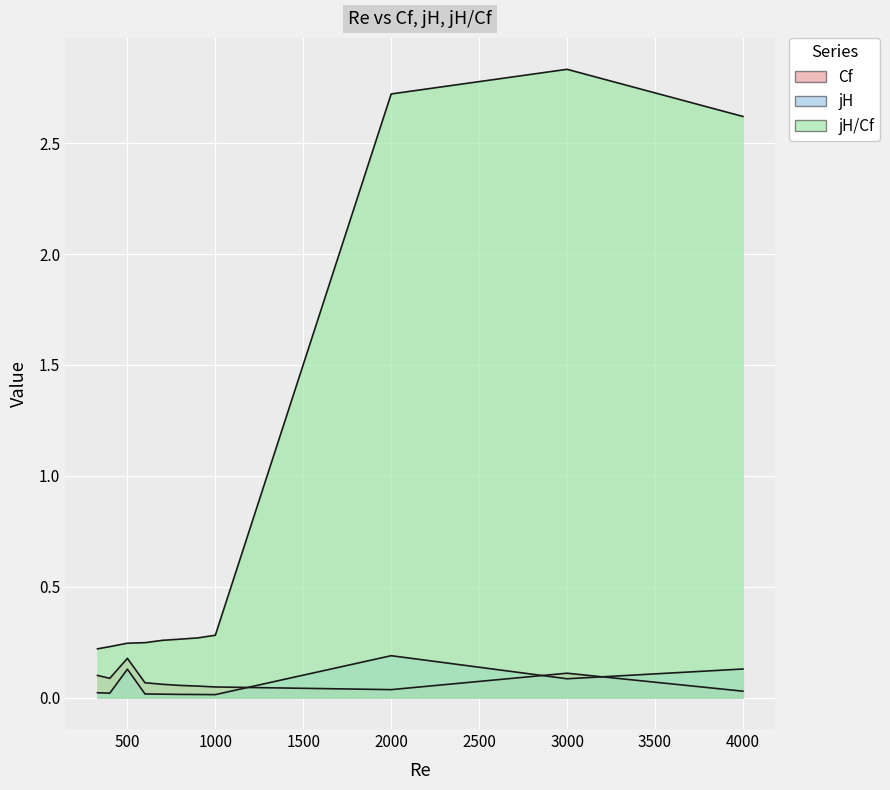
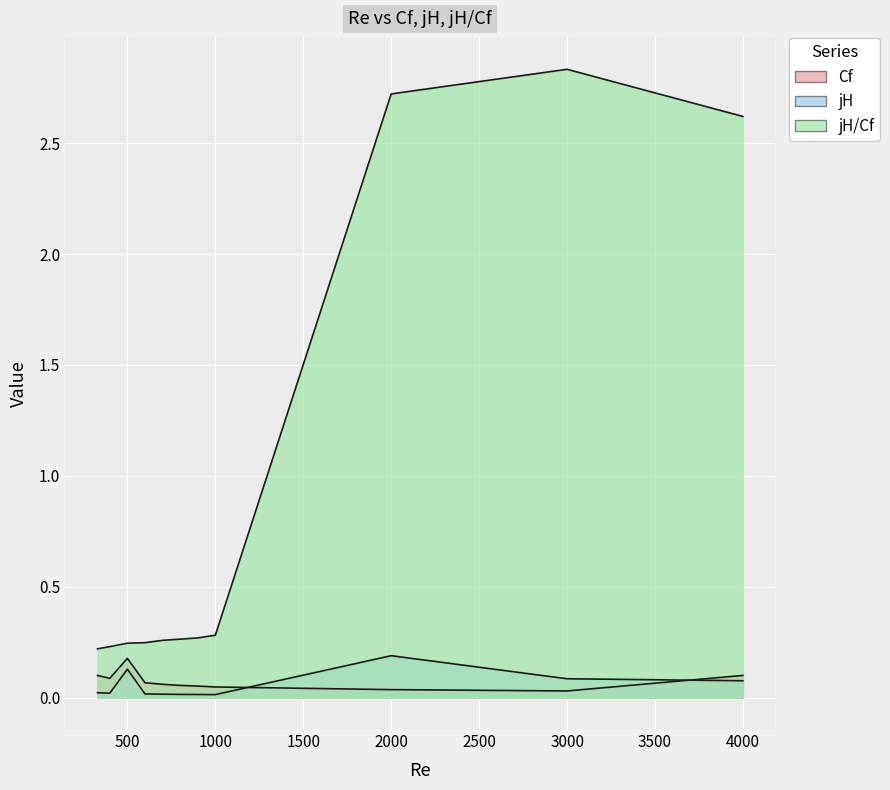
  {
    "Cf": {
      "500": 0.18,
      "1000": 0.05,
      "2000": 0.04,
-     "3000": 0.11,
-     "4000": 0.03
+     "3000": 0.03,
+     "4000": 0.10
    },
    "jH": {
      "500": 0.13,
      "1000": 0.01,
      "2000": 0.19,
      "3000": 0.09,
-     "4000": 0.13
+     "4000": 0.08
    },
    "jH/Cf": {
      "500": 0.25,
      "1000": 0.28,
      "2000": 2.72,
      "3000": 2.83,
      "4000": 2.62
    }
  }
